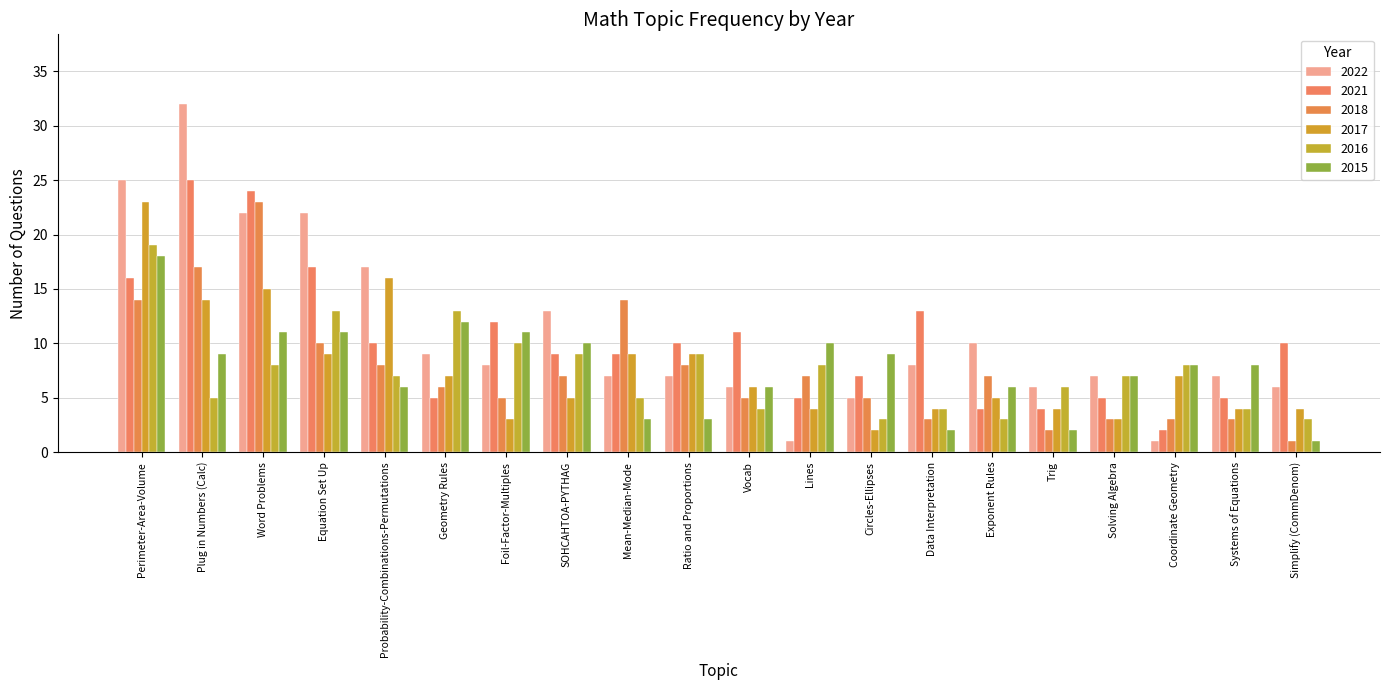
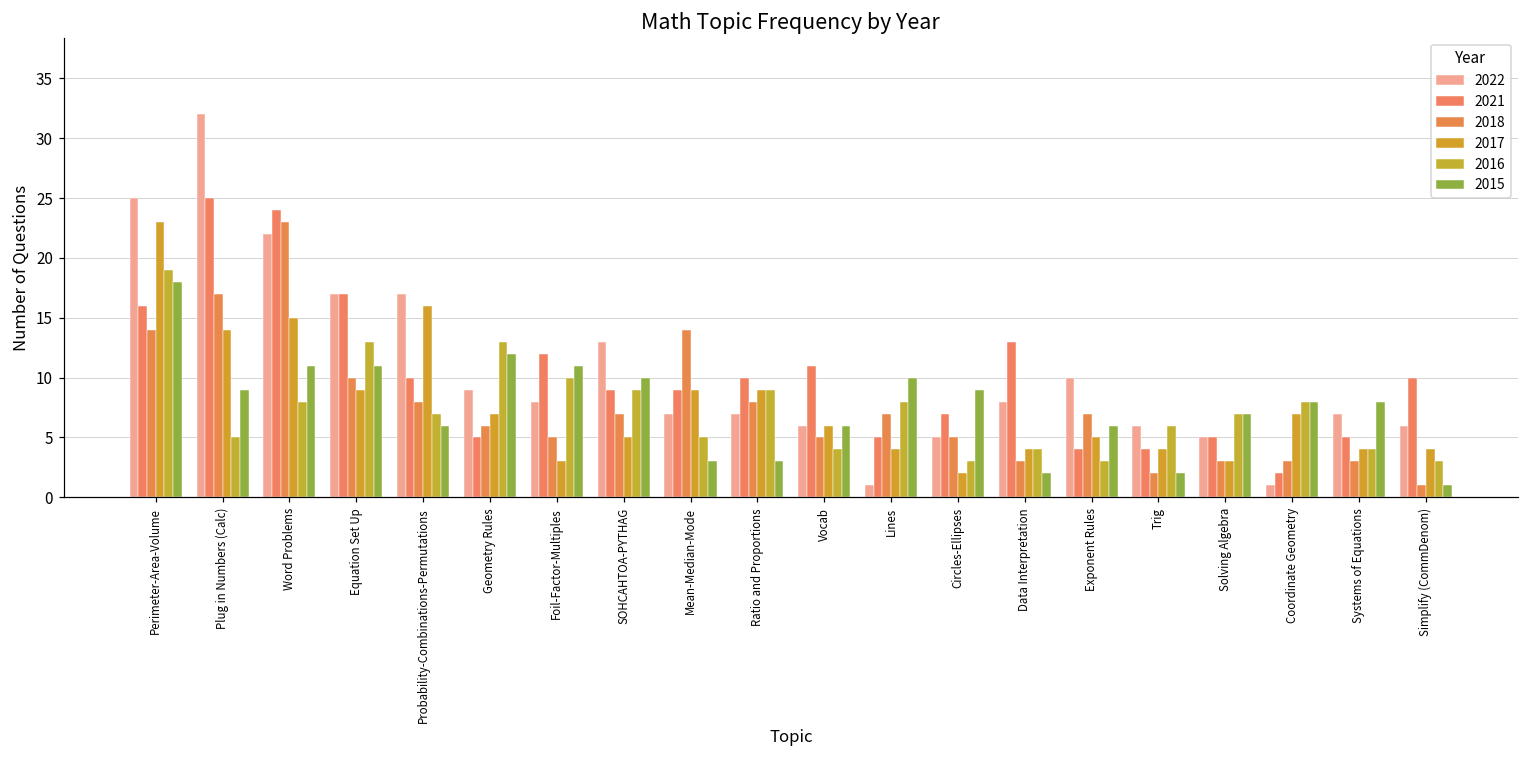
  {
    "2022": {
      "Perimeter-Area-Volume": 25,
      "Plug in Numbers (Calc)": 32,
      "Word Problems": 22,
-     "Equation Set Up": 22,
+     "Equation Set Up": 17,
      "Probability-Combinations-Permutations": 17,
      "Geometry Rules": 9,
      "Foil-Factor-Multiples": 8,
      "SOHCAHTOA-PYTHAG": 13,
      "Mean-Median-Mode": 7,
      "Ratio and Proportions": 7,
      "Vocab": 6,
      "Lines": 1,
      "Circles-Ellipses": 5,
      "Data Interpretation": 8,
      "Exponent Rules": 10,
      "Trig": 6,
-     "Solving Algebra": 7,
+     "Solving Algebra": 5,
      "Coordinate Geometry": 1,
      "Systems of Equations": 7,
      "Simplify (CommDenom)": 6
    }
  }
